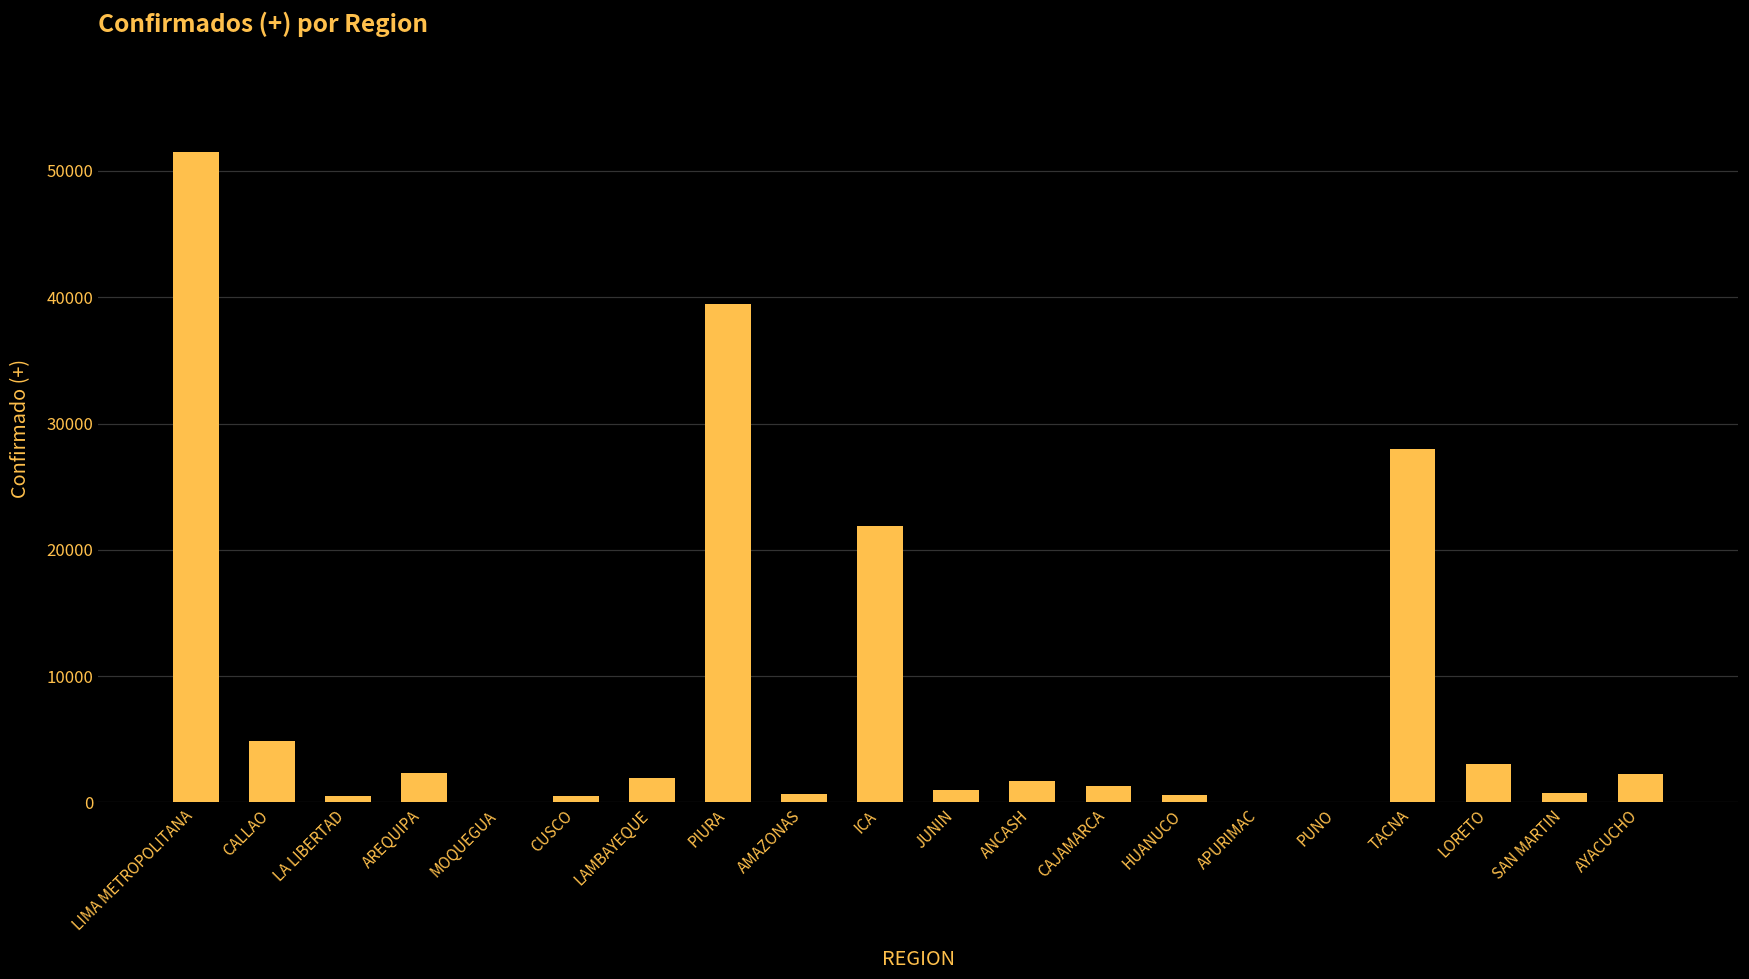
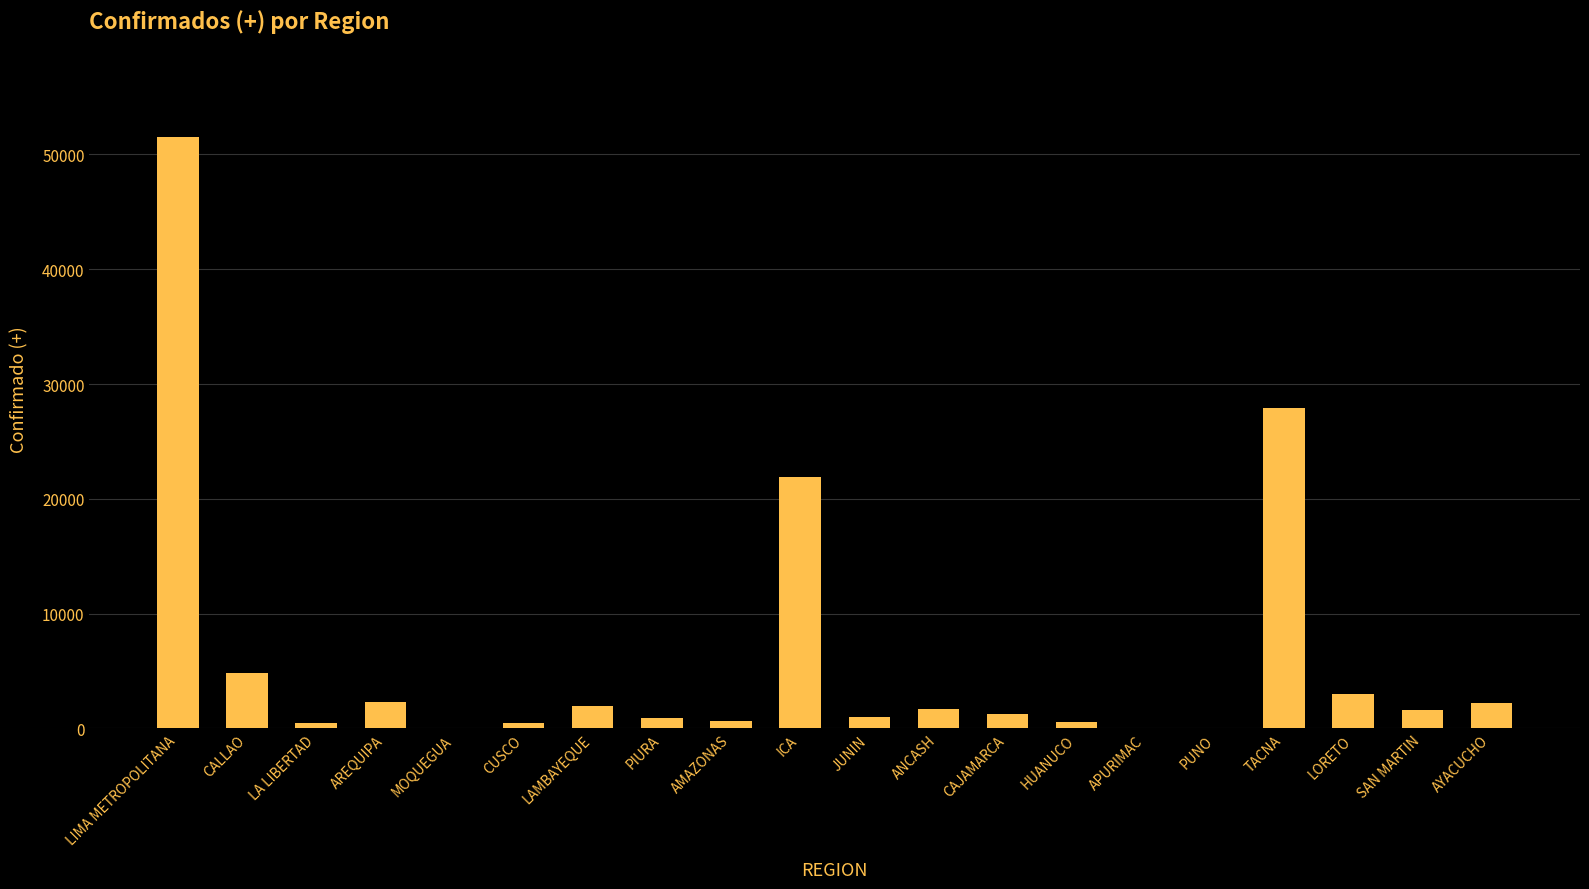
  {
    "LIMA METROPOLITANA": 51500,
    "CALLAO": 4800,
    "LA LIBERTAD": 500,
    "AREQUIPA": 2300,
    "CUSCO": 500,
    "LAMBAYEQUE": 1900,
-   "PIURA": 39500,
+   "PIURA": 900,
    "AMAZONAS": 600,
    "ICA": 21900,
    "JUNIN": 1000,
    "ANCASH": 1700,
    "CAJAMARCA": 1300,
    "HUANUCO": 600,
    "TACNA": 28000,
    "LORETO": 3000,
-   "SAN MARTIN": 800,
+   "SAN MARTIN": 1600,
    "AYACUCHO": 2300
  }
